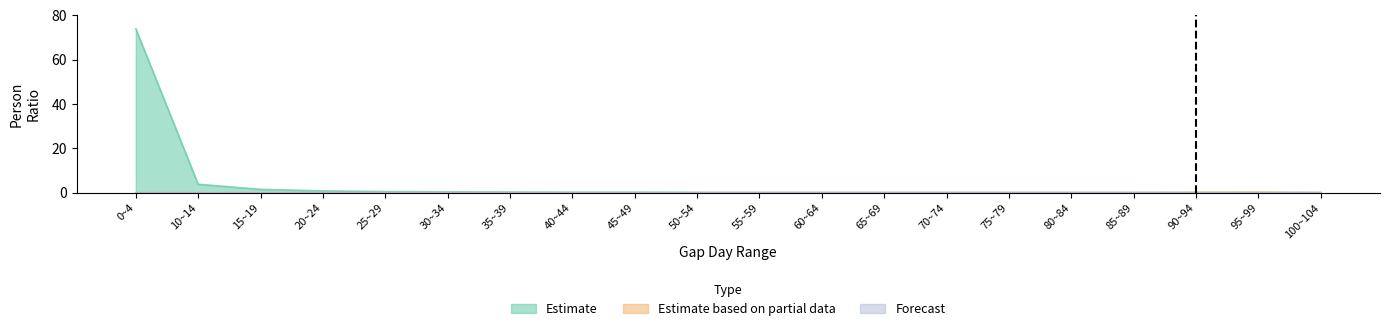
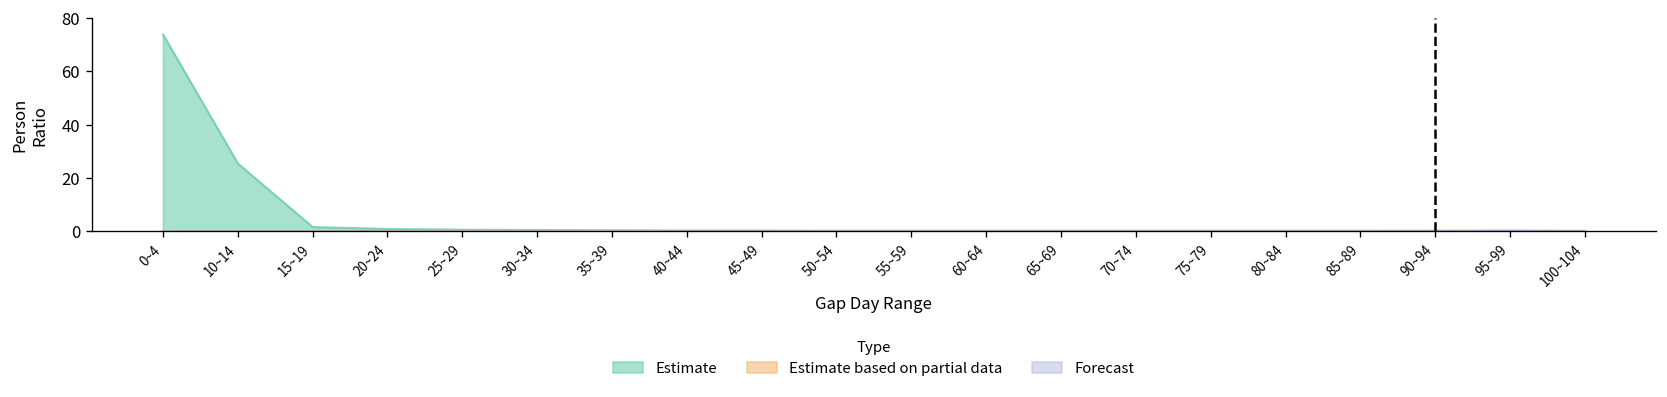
  {
    "Estimate": {
      "0~4": 74,
-     "10~14": 4,
+     "10~14": 25,
      "15~19": 2
    }
  }
